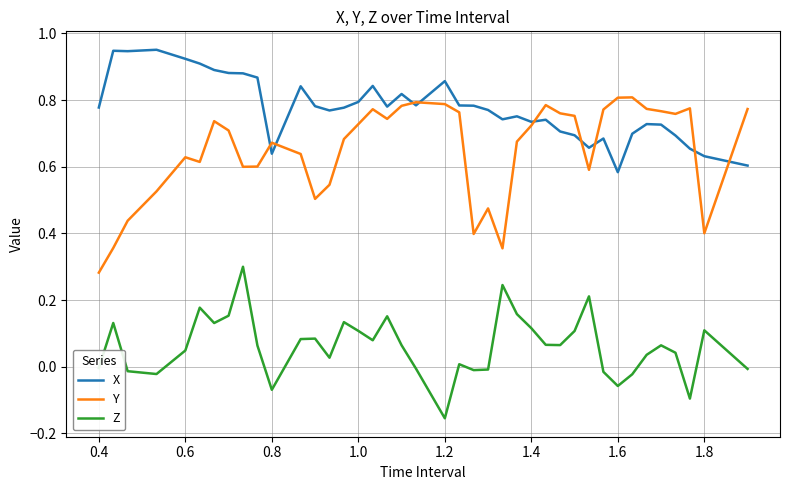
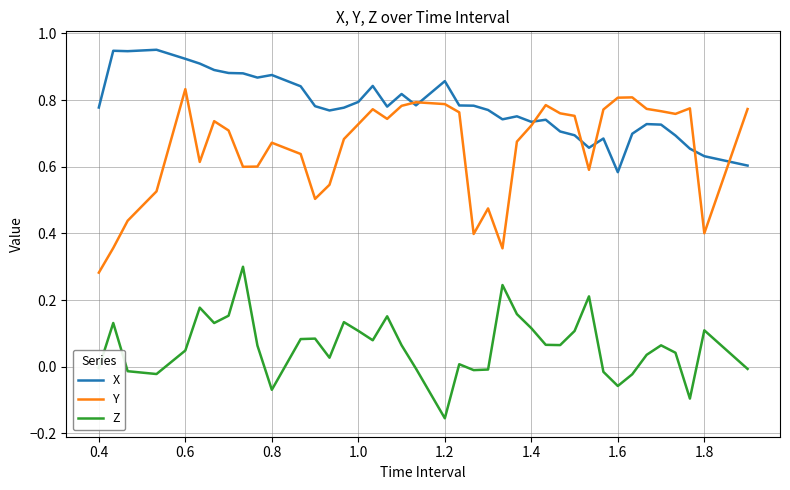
  {
    "X": {
      "0.4": 0.78,
      "0.6": 0.92,
-     "0.8": 0.64,
+     "0.8": 0.88,
      "1.0": 0.79,
      "1.2": 0.86,
      "1.4": 0.73,
      "1.6": 0.58,
      "1.8": 0.63
    },
    "Y": {
      "0.4": 0.28,
-     "0.6": 0.63,
+     "0.6": 0.83,
      "0.8": 0.67,
      "1.0": 0.73,
      "1.2": 0.79,
      "1.4": 0.72,
      "1.6": 0.81,
      "1.8": 0.40
    },
    "Z": {
      "0.6": 0.05,
      "0.8": -0.07,
      "1.0": 0.11,
      "1.2": -0.16,
      "1.4": 0.12,
      "1.6": -0.06,
      "1.8": 0.11
    }
  }
